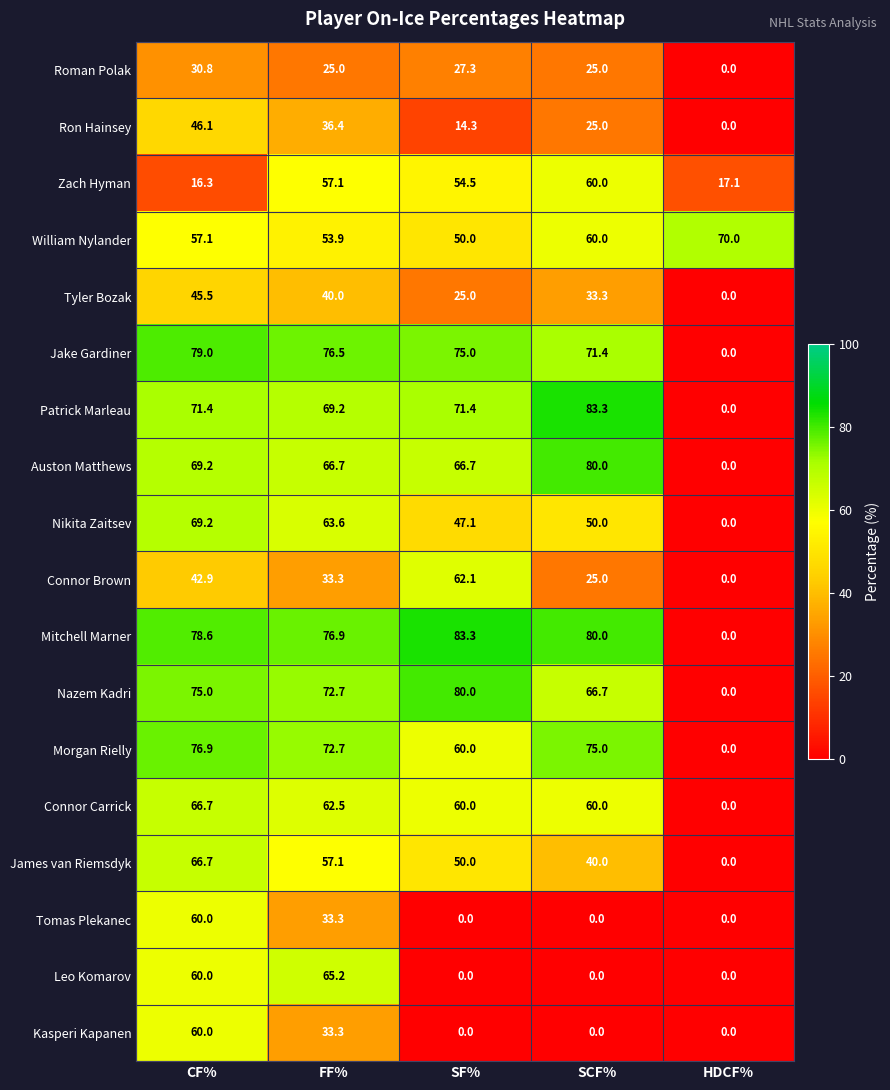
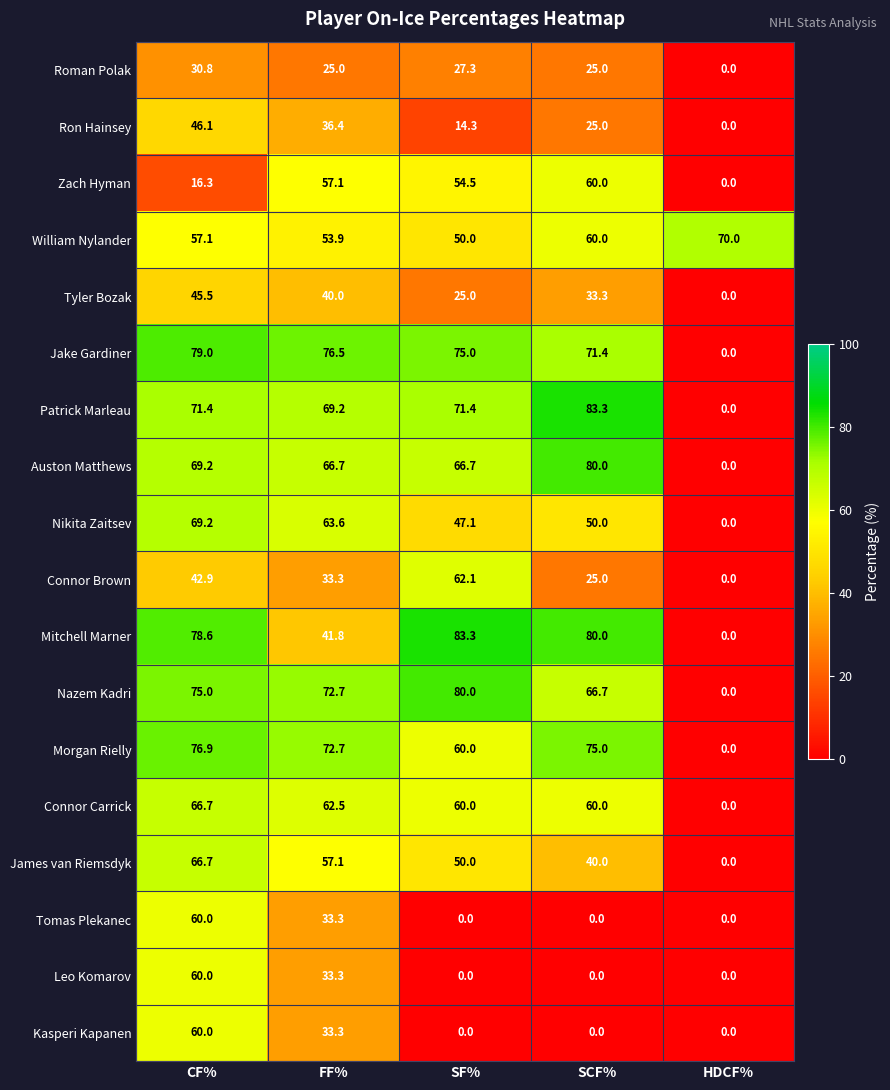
  {
    "Roman Polak": {
      "CF%": 30.8,
      "FF%": 25.0,
      "SF%": 27.3,
      "SCF%": 25.0,
      "HDCF%": 0.0
    },
    "Ron Hainsey": {
      "CF%": 46.1,
      "FF%": 36.4,
      "SF%": 14.3,
      "SCF%": 25.0,
      "HDCF%": 0.0
    },
    "Zach Hyman": {
      "CF%": 16.3,
      "FF%": 57.1,
      "SF%": 54.5,
      "SCF%": 60.0,
-     "HDCF%": 17.1
+     "HDCF%": 0.0
    },
    "William Nylander": {
      "CF%": 57.1,
      "FF%": 53.9,
      "SF%": 50.0,
      "SCF%": 60.0,
      "HDCF%": 70.0
    },
    "Tyler Bozak": {
      "CF%": 45.5,
      "FF%": 40.0,
      "SF%": 25.0,
      "SCF%": 33.3,
      "HDCF%": 0.0
    },
    "Jake Gardiner": {
      "CF%": 79.0,
      "FF%": 76.5,
      "SF%": 75.0,
      "SCF%": 71.4,
      "HDCF%": 0.0
    },
    "Patrick Marleau": {
      "CF%": 71.4,
      "FF%": 69.2,
      "SF%": 71.4,
      "SCF%": 83.3,
      "HDCF%": 0.0
    },
    "Auston Matthews": {
      "CF%": 69.2,
      "FF%": 66.7,
      "SF%": 66.7,
      "SCF%": 80.0,
      "HDCF%": 0.0
    },
    "Nikita Zaitsev": {
      "CF%": 69.2,
      "FF%": 63.6,
      "SF%": 47.1,
      "SCF%": 50.0,
      "HDCF%": 0.0
    },
    "Connor Brown": {
      "CF%": 42.9,
      "FF%": 33.3,
      "SF%": 62.1,
      "SCF%": 25.0,
      "HDCF%": 0.0
    },
    "Mitchell Marner": {
      "CF%": 78.6,
-     "FF%": 76.9,
+     "FF%": 41.8,
      "SF%": 83.3,
      "SCF%": 80.0,
      "HDCF%": 0.0
    },
    "Nazem Kadri": {
      "CF%": 75.0,
      "FF%": 72.7,
      "SF%": 80.0,
      "SCF%": 66.7,
      "HDCF%": 0.0
    },
    "Morgan Rielly": {
      "CF%": 76.9,
      "FF%": 72.7,
      "SF%": 60.0,
      "SCF%": 75.0,
      "HDCF%": 0.0
    },
    "Connor Carrick": {
      "CF%": 66.7,
      "FF%": 62.5,
      "SF%": 60.0,
      "SCF%": 60.0,
      "HDCF%": 0.0
    },
    "James van Riemsdyk": {
      "CF%": 66.7,
      "FF%": 57.1,
      "SF%": 50.0,
      "SCF%": 40.0,
      "HDCF%": 0.0
    },
    "Tomas Plekanec": {
      "CF%": 60.0,
      "FF%": 33.3,
      "SF%": 0.0,
      "SCF%": 0.0,
      "HDCF%": 0.0
    },
    "Leo Komarov": {
      "CF%": 60.0,
-     "FF%": 65.2,
+     "FF%": 33.3,
      "SF%": 0.0,
      "SCF%": 0.0,
      "HDCF%": 0.0
    },
    "Kasperi Kapanen": {
      "CF%": 60.0,
      "FF%": 33.3,
      "SF%": 0.0,
      "SCF%": 0.0,
      "HDCF%": 0.0
    }
  }
